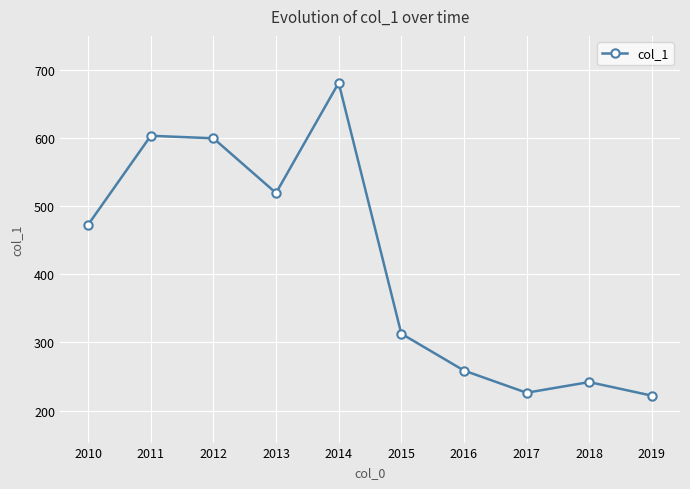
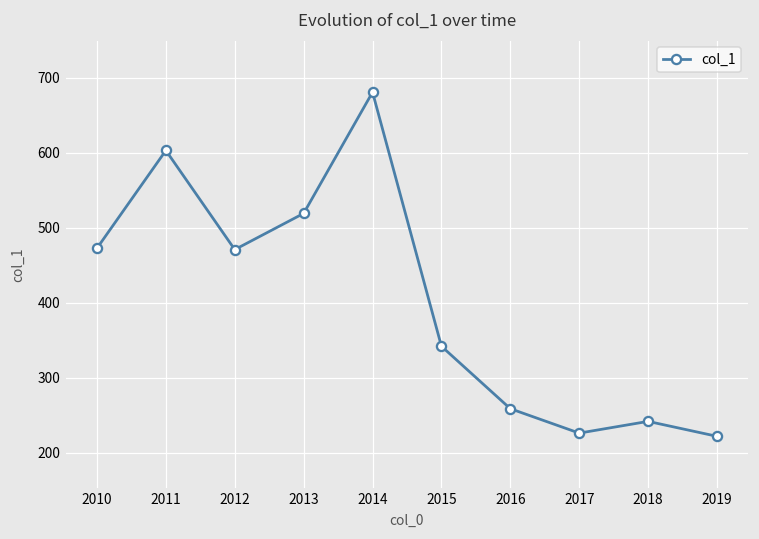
  {
    "2010": 470,
    "2011": 600,
-   "2012": 600,
+   "2012": 470,
    "2013": 520,
    "2014": 680,
-   "2015": 310,
+   "2015": 340,
    "2016": 260,
    "2017": 230,
    "2018": 240,
    "2019": 220
  }
